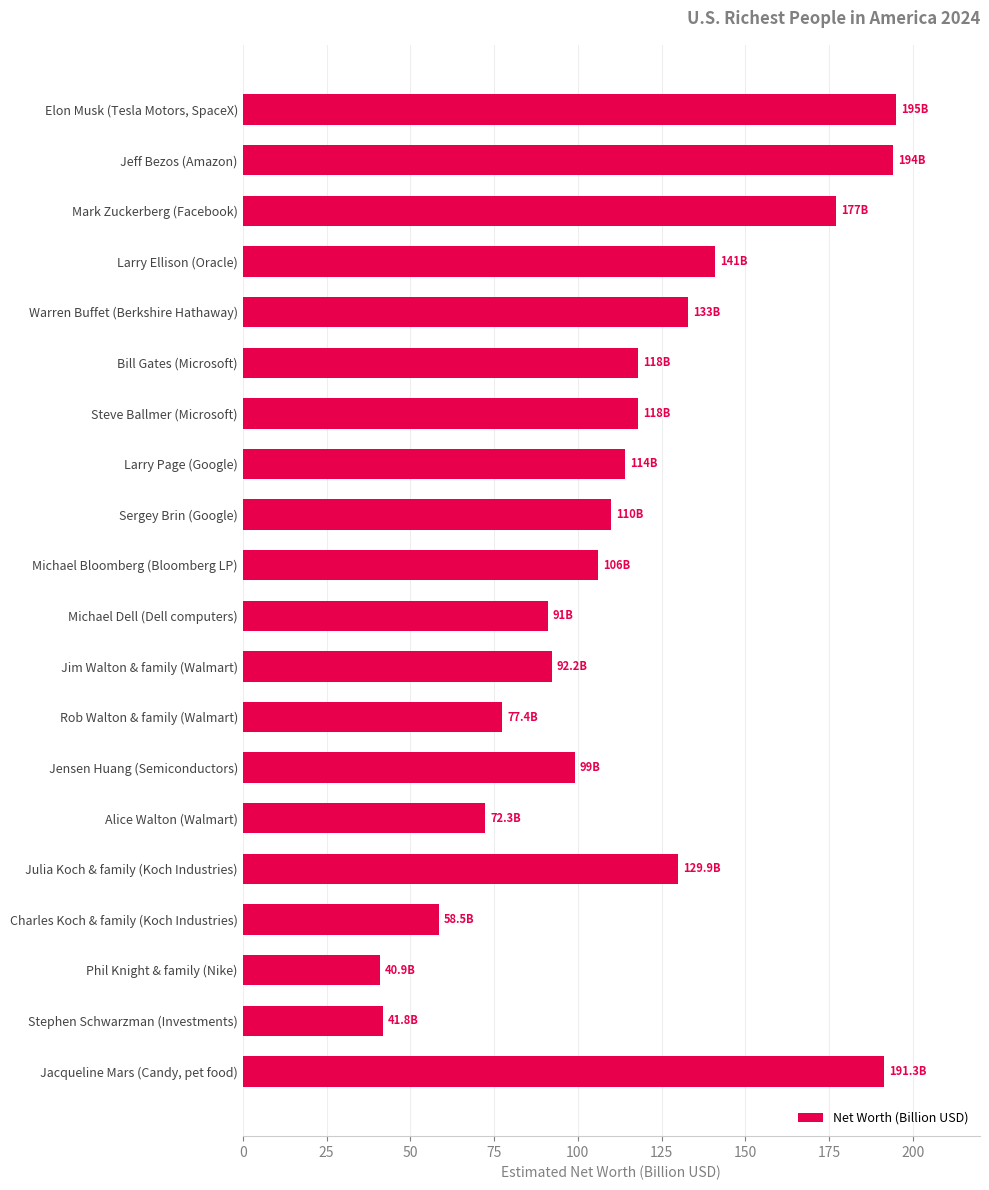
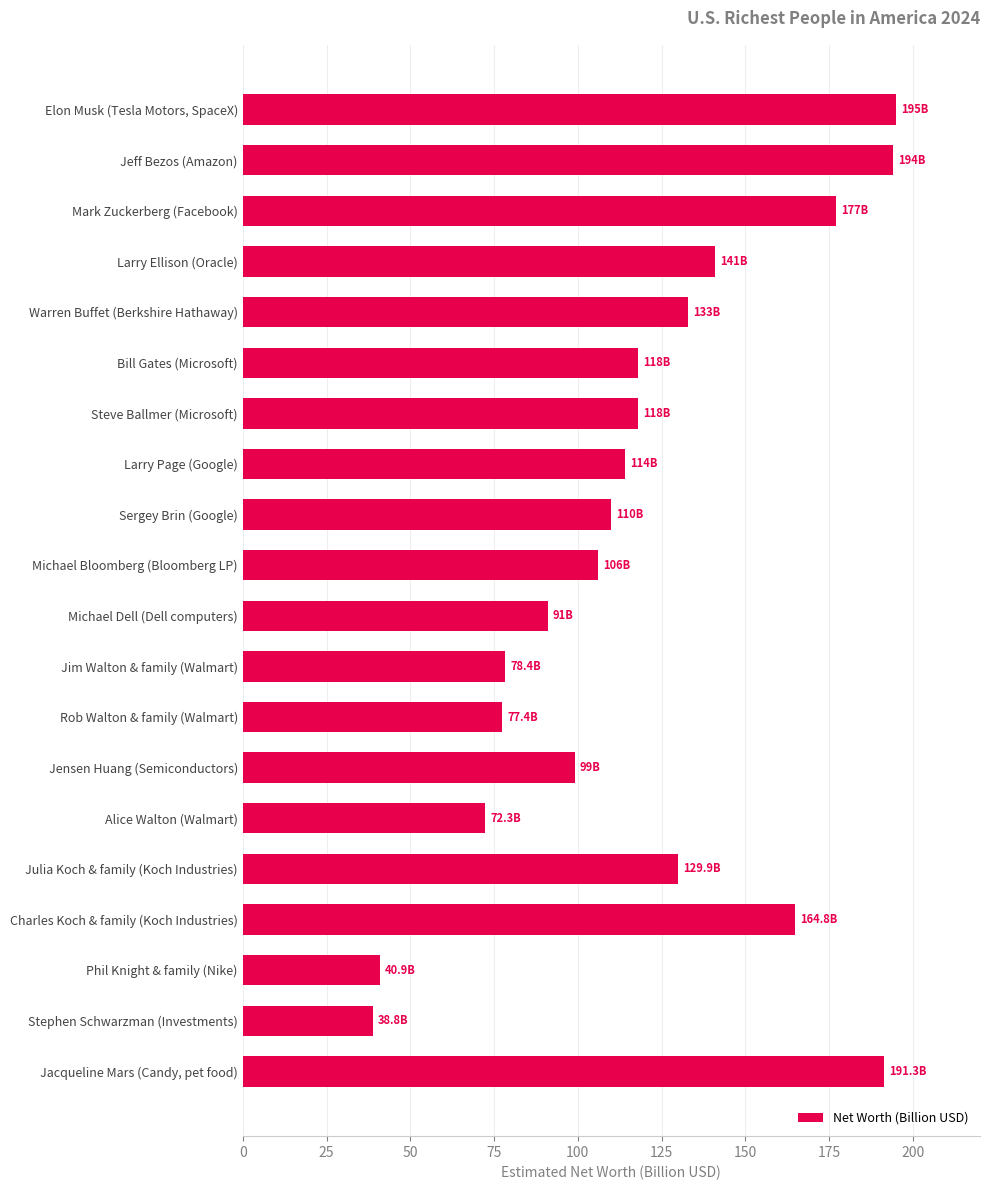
  {
    "Elon Musk (Tesla Motors, SpaceX)": "195B",
    "Jeff Bezos (Amazon)": "194B",
    "Mark Zuckerberg (Facebook)": "177B",
    "Larry Ellison (Oracle)": "141B",
    "Warren Buffet (Berkshire Hathaway)": "133B",
    "Bill Gates (Microsoft)": "118B",
    "Steve Ballmer (Microsoft)": "118B",
    "Larry Page (Google)": "114B",
    "Sergey Brin (Google)": "110B",
    "Michael Bloomberg (Bloomberg LP)": "106B",
    "Michael Dell (Dell computers)": "91B",
-   "Jim Walton & family (Walmart)": "92.2B",
+   "Jim Walton & family (Walmart)": "78.4B",
    "Rob Walton & family (Walmart)": "77.4B",
    "Jensen Huang (Semiconductors)": "99B",
    "Alice Walton (Walmart)": "72.3B",
    "Julia Koch & family (Koch Industries)": "129.9B",
-   "Charles Koch & family (Koch Industries)": "58.5B",
+   "Charles Koch & family (Koch Industries)": "164.8B",
    "Phil Knight & family (Nike)": "40.9B",
-   "Stephen Schwarzman (Investments)": "41.8B",
+   "Stephen Schwarzman (Investments)": "38.8B",
    "Jacqueline Mars (Candy, pet food)": "191.3B"
  }
